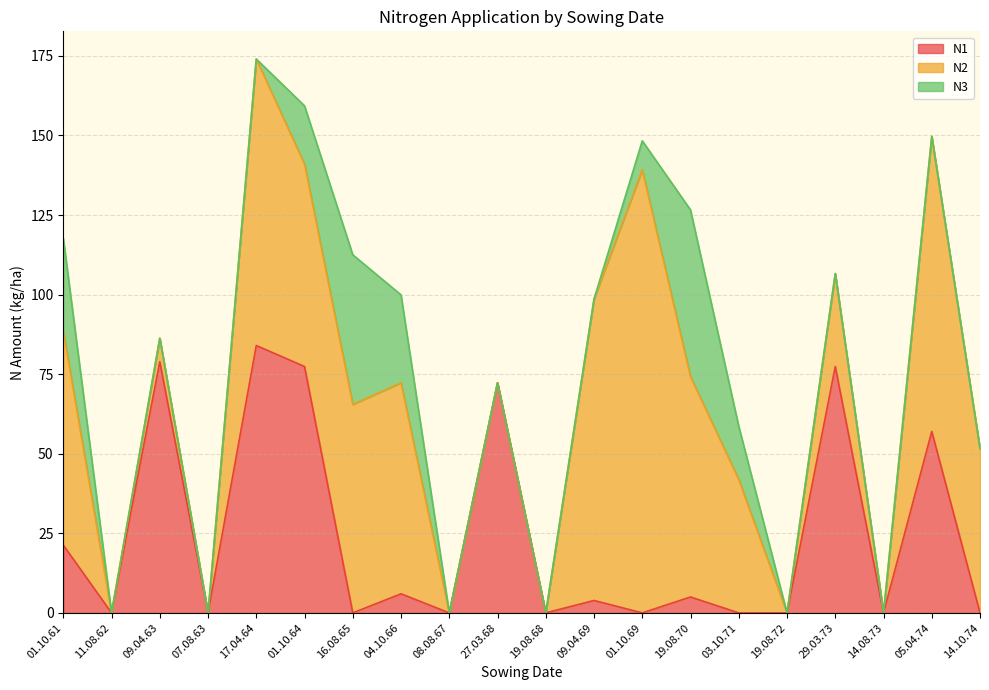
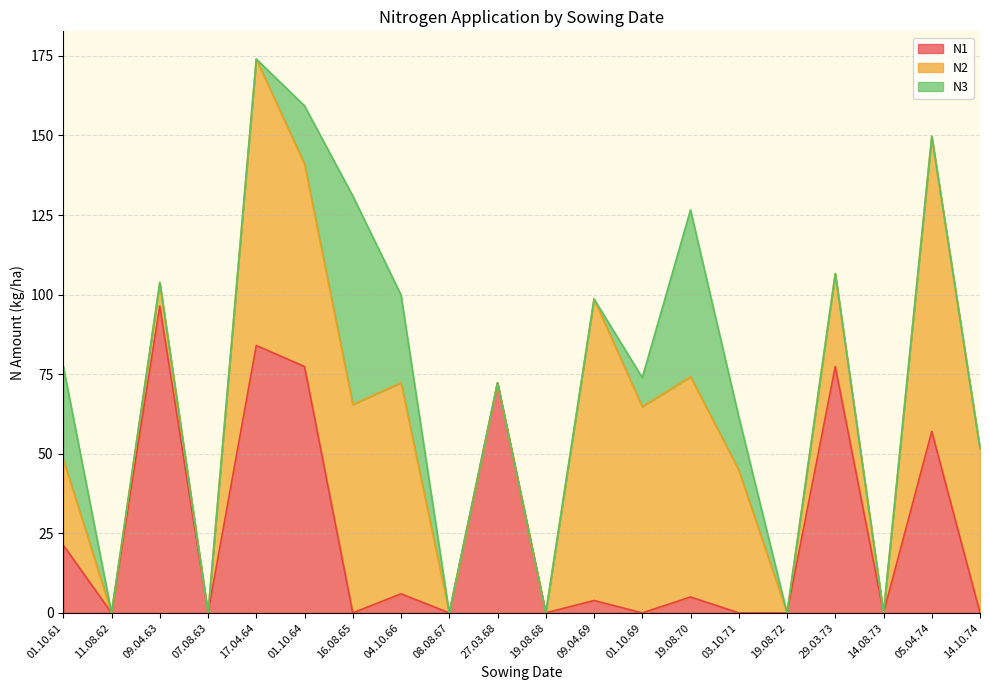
  {
    "N1": {
      "01.10.61": 21,
-     "09.04.63": 79,
+     "09.04.63": 96,
      "17.04.64": 84,
      "01.10.64": 77,
      "16.08.65": 0,
      "04.10.66": 6,
      "09.04.69": 4,
      "01.10.69": 0,
      "19.08.70": 5,
      "03.10.71": 0,
      "29.03.73": 77,
      "05.04.74": 57,
      "14.10.74": 0
    },
    "N2": {
-     "01.10.61": 67,
+     "01.10.61": 27,
      "01.10.64": 64,
      "16.08.65": 66,
      "04.10.66": 66,
-     "01.10.69": 139,
+     "01.10.69": 65,
      "19.08.70": 69,
-     "03.10.71": 42
+     "03.10.71": 45
    },
    "N3": {
      "01.10.61": 29,
      "01.10.64": 18,
-     "16.08.65": 47,
+     "16.08.65": 66,
      "04.10.66": 28,
      "01.10.69": 9,
      "19.08.70": 52,
      "03.10.71": 17
    }
  }
